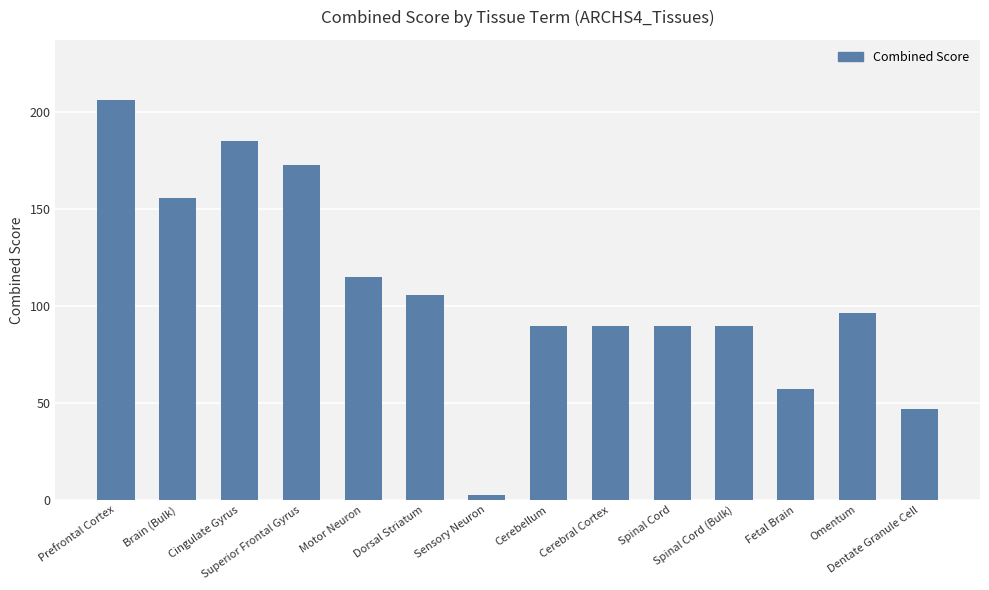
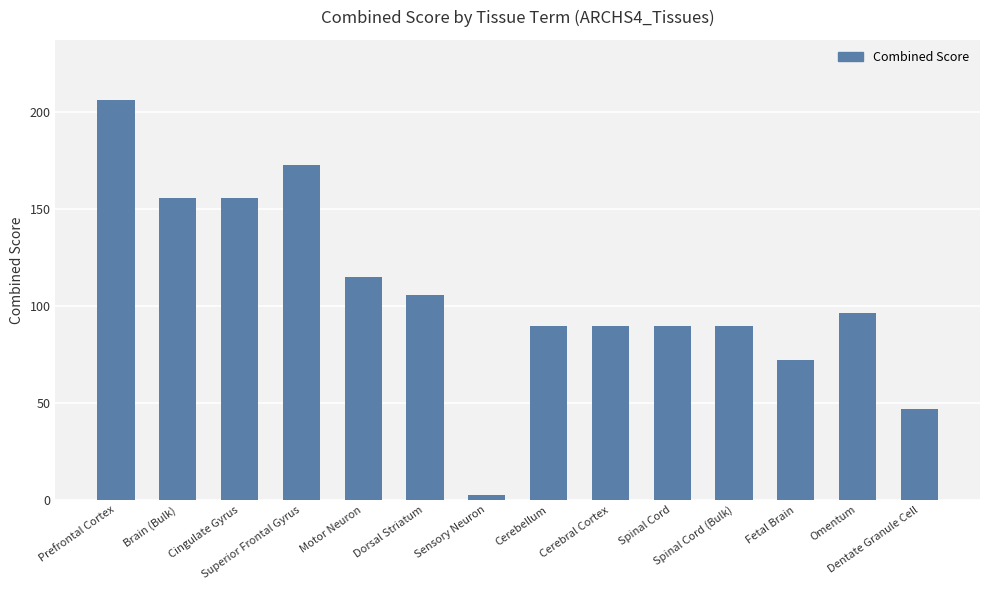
  {
    "Prefrontal Cortex": 206,
    "Brain (Bulk)": 155,
-   "Cingulate Gyrus": 185,
+   "Cingulate Gyrus": 155,
    "Superior Frontal Gyrus": 172,
    "Motor Neuron": 115,
    "Dorsal Striatum": 106,
    "Sensory Neuron": 3,
    "Cerebellum": 90,
    "Cerebral Cortex": 90,
    "Spinal Cord": 90,
    "Spinal Cord (Bulk)": 90,
-   "Fetal Brain": 57,
+   "Fetal Brain": 72,
    "Omentum": 96,
    "Dentate Granule Cell": 47
  }
